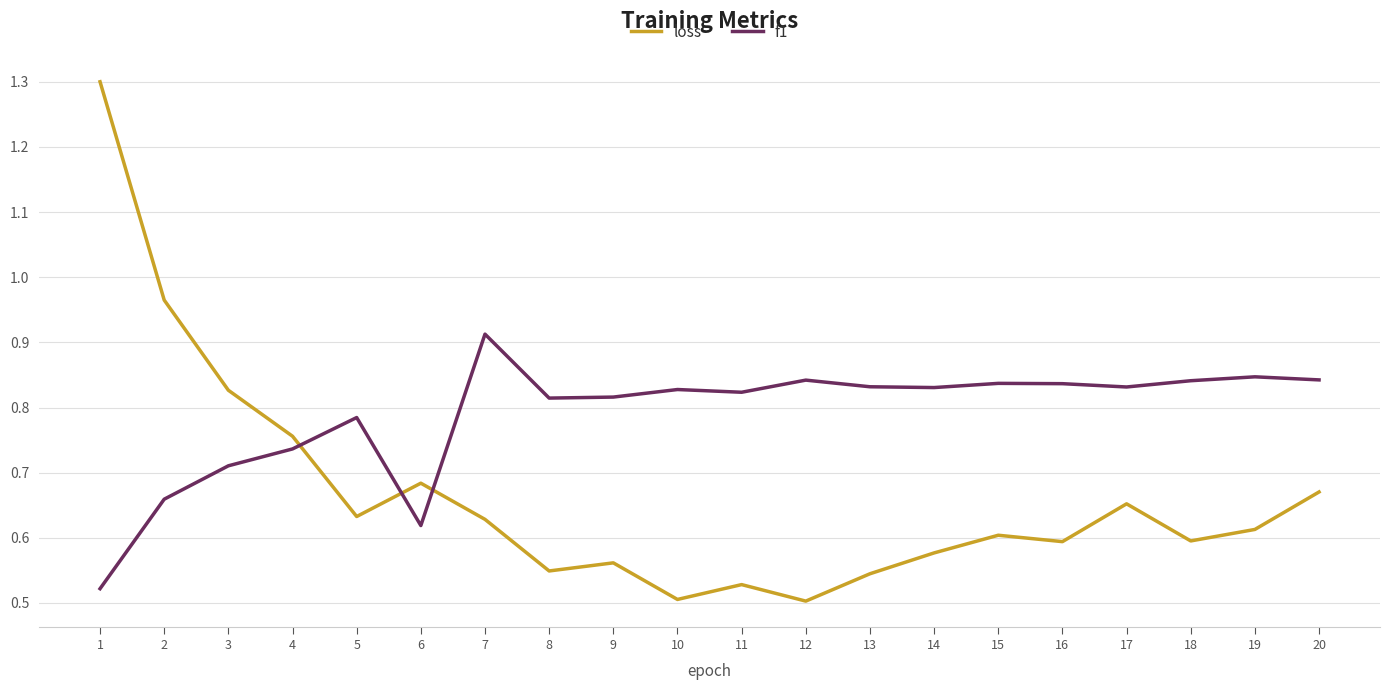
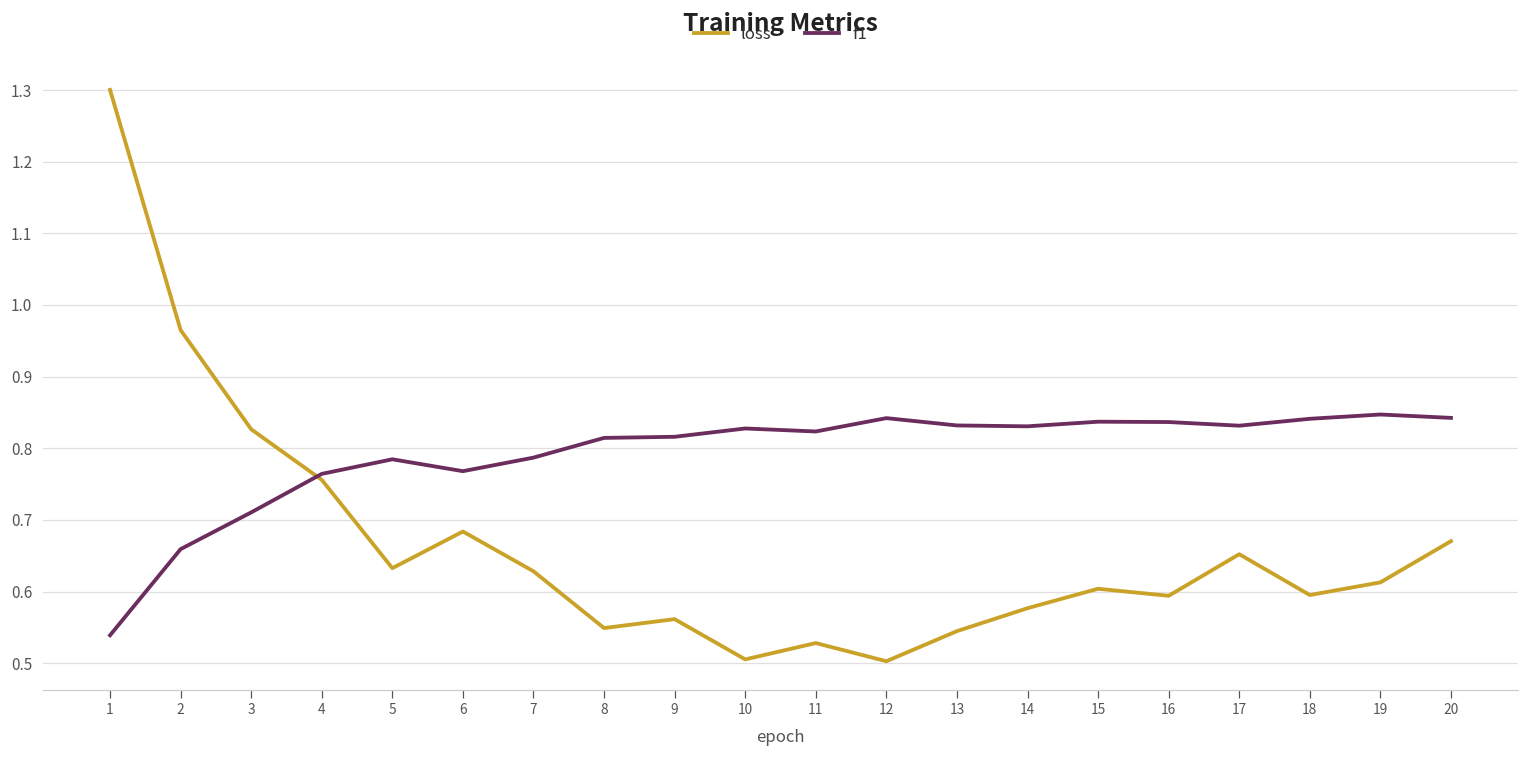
  {
    "loss": {
      "1": 1.30,
      "2": 0.96,
      "3": 0.83,
      "4": 0.76,
      "5": 0.63,
      "6": 0.68,
      "7": 0.63,
      "8": 0.55,
      "9": 0.56,
      "10": 0.51,
      "11": 0.53,
      "12": 0.50,
      "13": 0.54,
      "14": 0.58,
      "15": 0.60,
      "16": 0.59,
      "17": 0.65,
      "18": 0.60,
      "19": 0.61,
      "20": 0.67
    },
    "f1": {
-     "1": 0.52,
+     "1": 0.54,
      "2": 0.66,
      "3": 0.71,
-     "4": 0.74,
+     "4": 0.76,
      "5": 0.78,
-     "6": 0.62,
-     "7": 0.91,
+     "6": 0.77,
+     "7": 0.79,
      "8": 0.81,
      "9": 0.82,
      "10": 0.83,
      "11": 0.82,
      "12": 0.84,
      "13": 0.83,
      "14": 0.83,
      "15": 0.84,
      "16": 0.84,
      "17": 0.83,
      "18": 0.84,
      "19": 0.85,
      "20": 0.84
    }
  }
